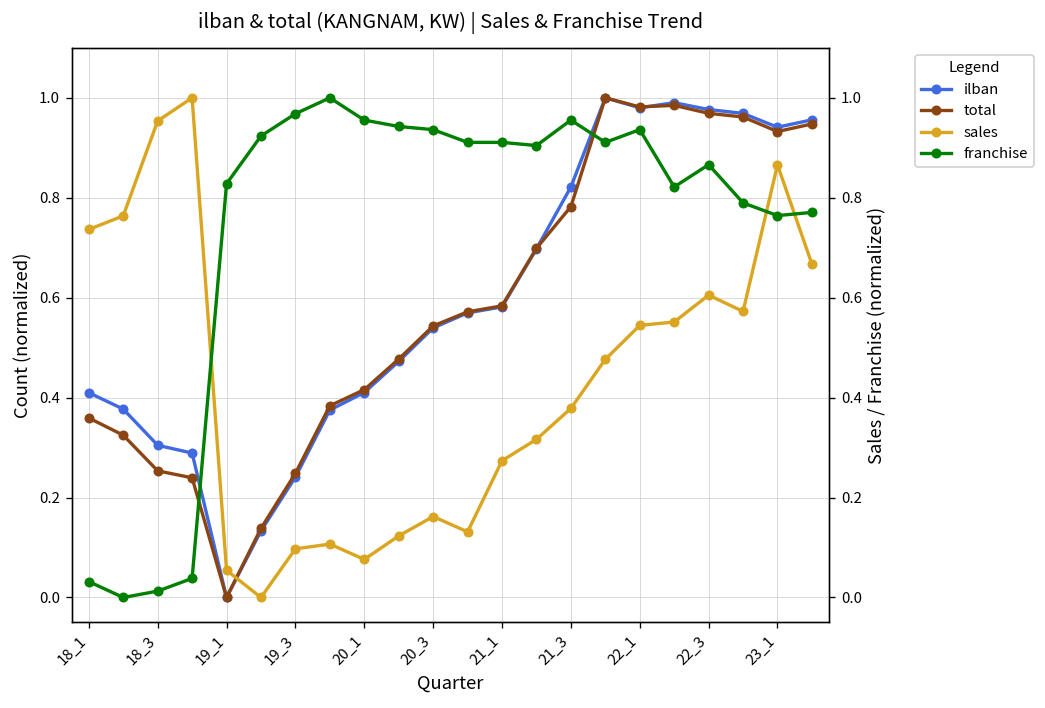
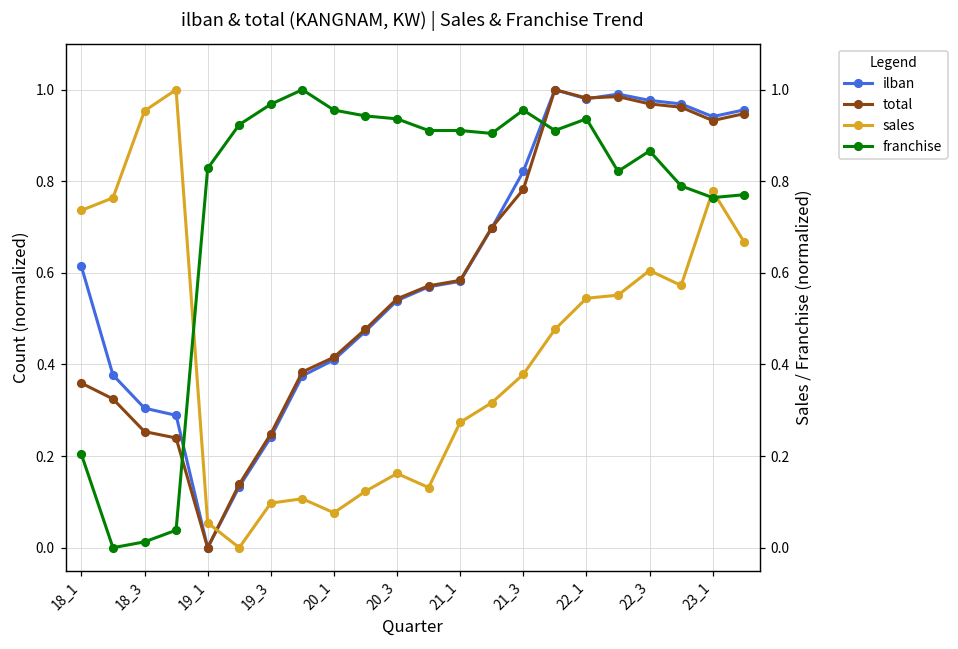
  {
    "ilban": {
-     "18_1": 0.41,
+     "18_1": 0.61,
      "18_3": 0.30,
      "19_3": 0.24,
      "21_3": 0.82,
      "22_3": 0.98,
      "23_1": 0.94
    },
    "total": {
      "18_1": 0.36,
      "18_3": 0.25,
      "19_3": 0.25,
      "21_3": 0.78,
      "22_3": 0.97,
      "23_1": 0.93
    },
    "sales": {
      "18_1": 0.74,
      "18_3": 0.95,
      "19_1": 0.05,
      "19_3": 0.10,
      "20_1": 0.08,
      "20_3": 0.16,
      "21_1": 0.27,
      "21_3": 0.38,
      "22_1": 0.54,
      "22_3": 0.61,
-     "23_1": 0.87
+     "23_1": 0.78
    },
    "franchise": {
-     "18_1": 0.03,
+     "18_1": 0.20,
      "18_3": 0.01,
      "19_1": 0.83,
      "19_3": 0.97,
      "20_1": 0.96,
      "20_3": 0.94,
      "21_1": 0.91,
      "21_3": 0.96,
      "22_1": 0.94,
      "22_3": 0.87,
      "23_1": 0.76
    }
  }
